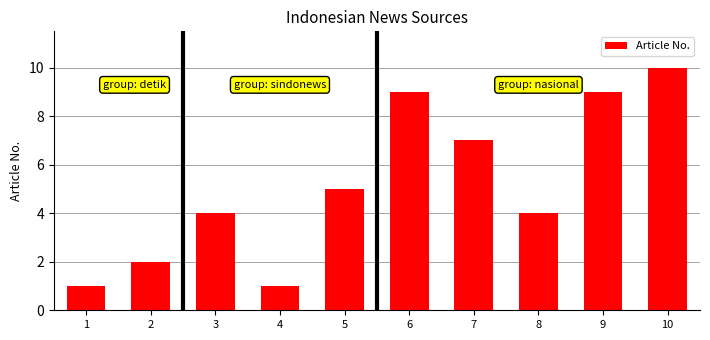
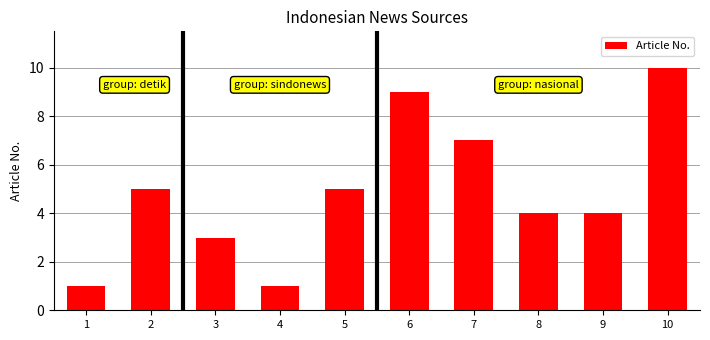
  {
    "1": 1,
-   "2": 2,
-   "3": 4,
+   "2": 5,
+   "3": 3,
    "4": 1,
    "5": 5,
    "6": 9,
    "7": 7,
    "8": 4,
-   "9": 9,
+   "9": 4,
    "10": 10
  }
